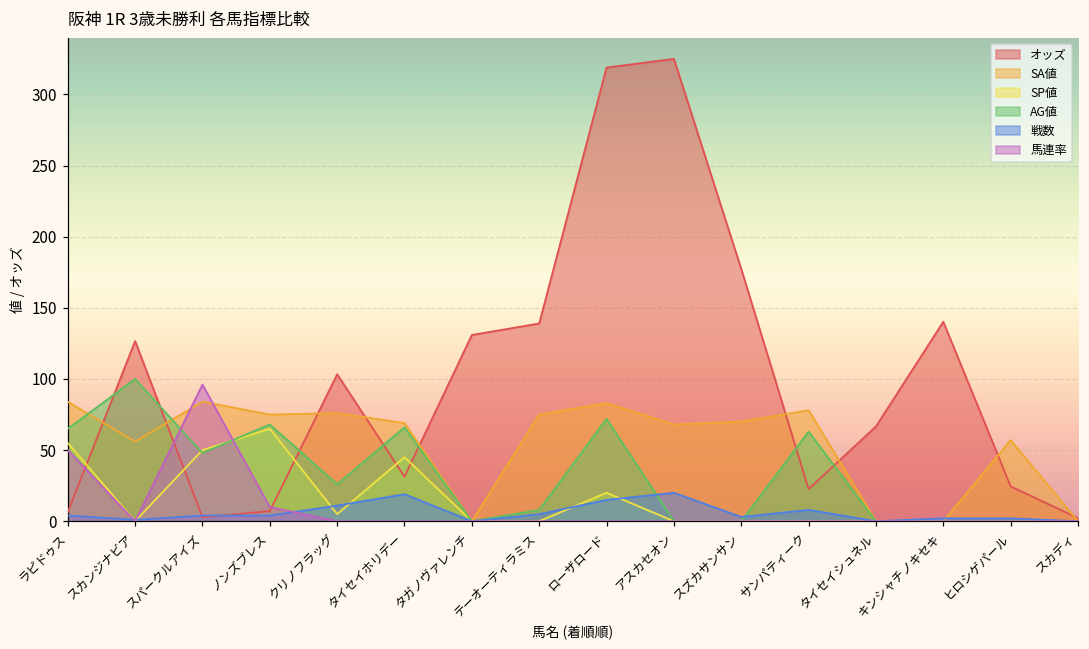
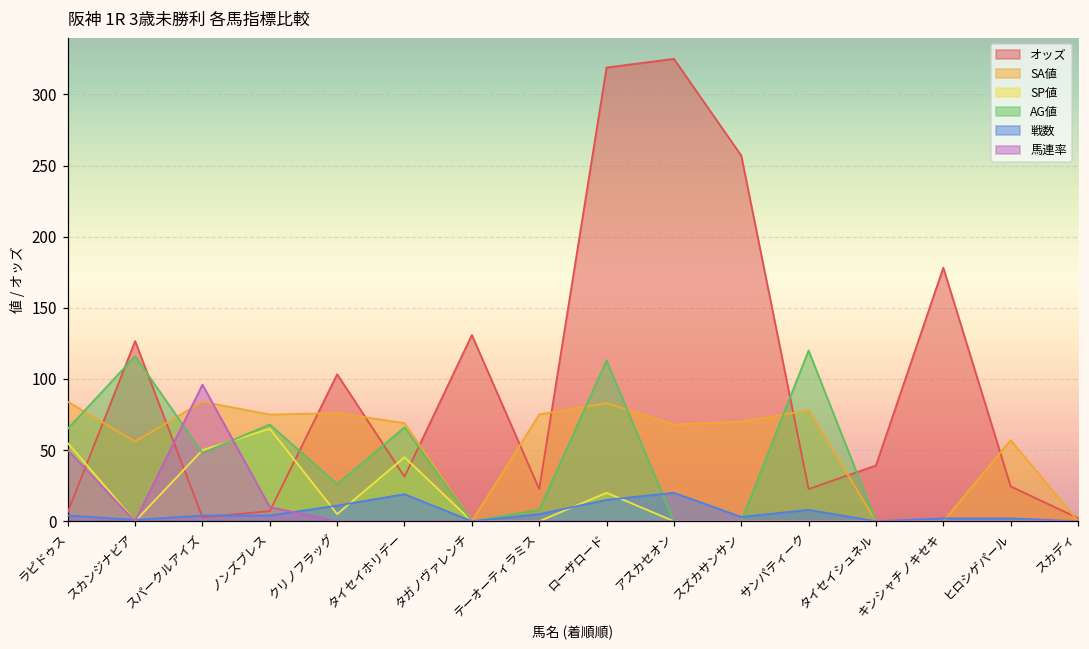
  {
    "オッズ": {
      "ラピドゥス": 6,
      "スカンジナビア": 127,
      "ノンズブレス": 7,
      "クリノフラッグ": 103,
      "タイセイホリデー": 31,
      "タガノヴァレンチ": 131,
-     "テーオーティラミス": 139,
+     "テーオーティラミス": 23,
      "ローザロード": 319,
      "アスカセオン": 325,
-     "スズカサンサン": 177,
+     "スズカサンサン": 257,
      "サンパティーク": 23,
-     "タイセイシュネル": 67,
-     "キンシャチノキセキ": 140,
+     "タイセイシュネル": 39,
+     "キンシャチノキセキ": 178,
      "ヒロシゲパール": 25,
      "スカディ": 2
    },
    "AG値": {
      "ラピドゥス": 65,
-     "スカンジナビア": 100,
+     "スカンジナビア": 116,
      "スパークルアイズ": 48,
      "ノンズブレス": 68,
      "クリノフラッグ": 26,
      "タイセイホリデー": 66,
      "テーオーティラミス": 8,
-     "ローザロード": 72,
-     "サンパティーク": 63
+     "ローザロード": 113,
+     "サンパティーク": 120
    },
    "戦数": {
      "ラピドゥス": 4,
      "ノンズブレス": 4,
      "クリノフラッグ": 11,
      "タイセイホリデー": 19,
      "テーオーティラミス": 5,
      "ローザロード": 15,
      "アスカセオン": 20,
      "スズカサンサン": 3,
      "サンパティーク": 8,
      "キンシャチノキセキ": 2,
      "ヒロシゲパール": 2
    },
    "馬連率": {
      "ラピドゥス": 50,
      "スパークルアイズ": 96,
      "ノンズブレス": 10,
      "クリノフラッグ": 0,
      "タイセイホリデー": 0,
      "ローザロード": 0
    }
  }
